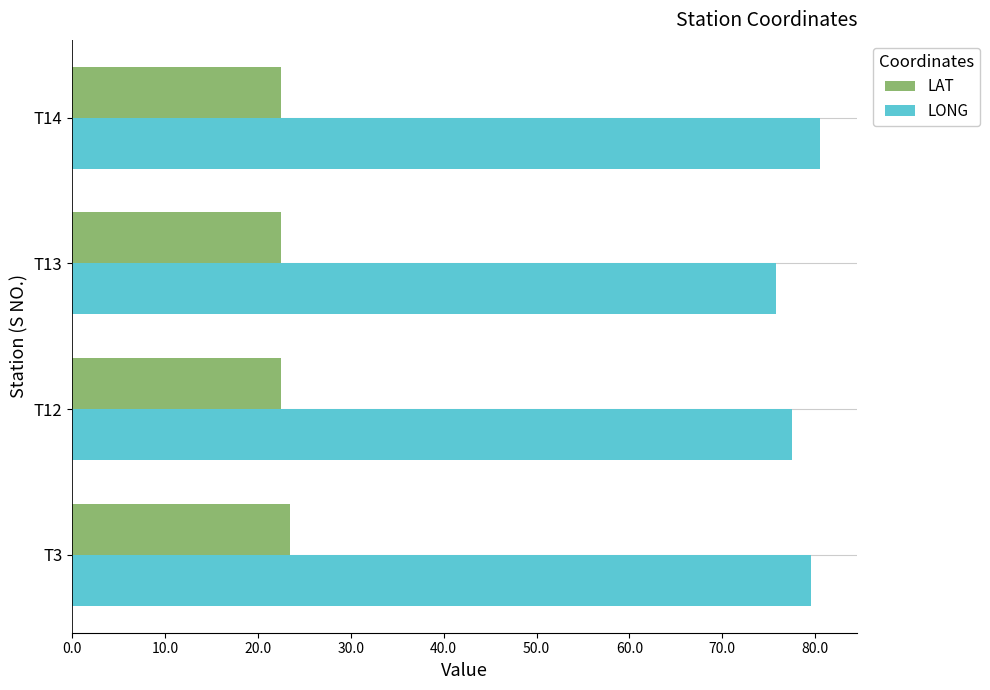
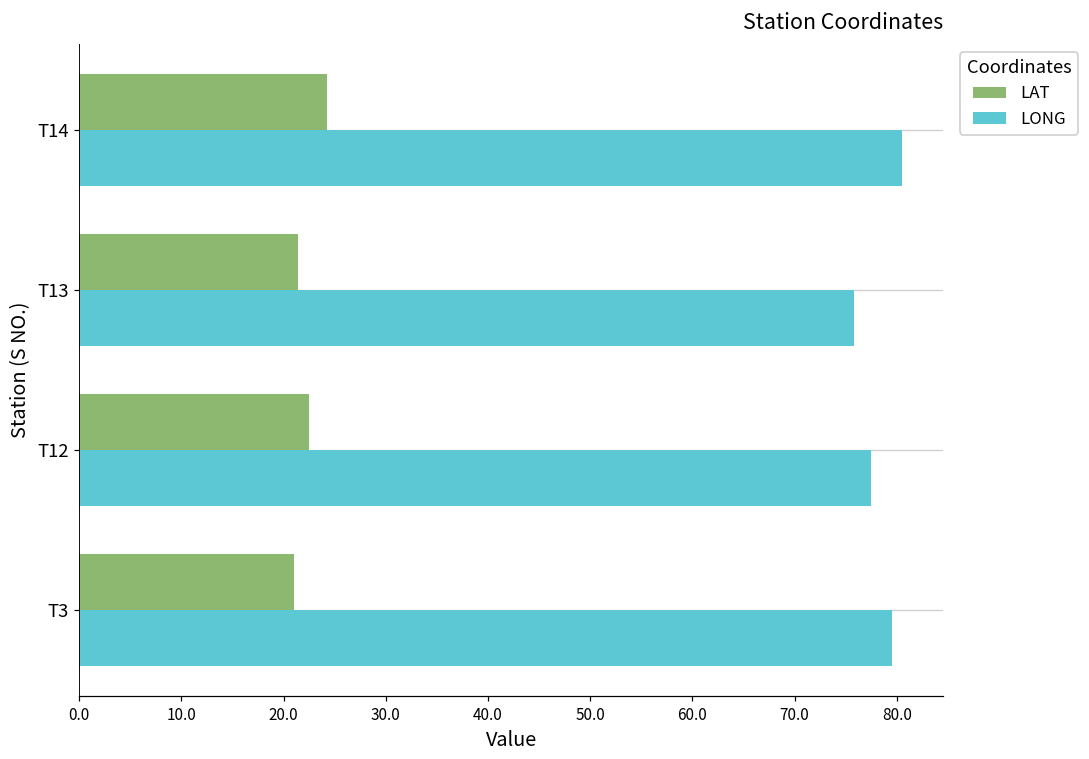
  {
    "LAT": {
-     "T14": 23,
-     "T13": 23,
+     "T14": 24,
+     "T13": 21,
      "T12": 23,
-     "T3": 24
+     "T3": 21
    },
    "LONG": {
      "T14": 81,
      "T13": 76,
      "T12": 78,
      "T3": 80
    }
  }
